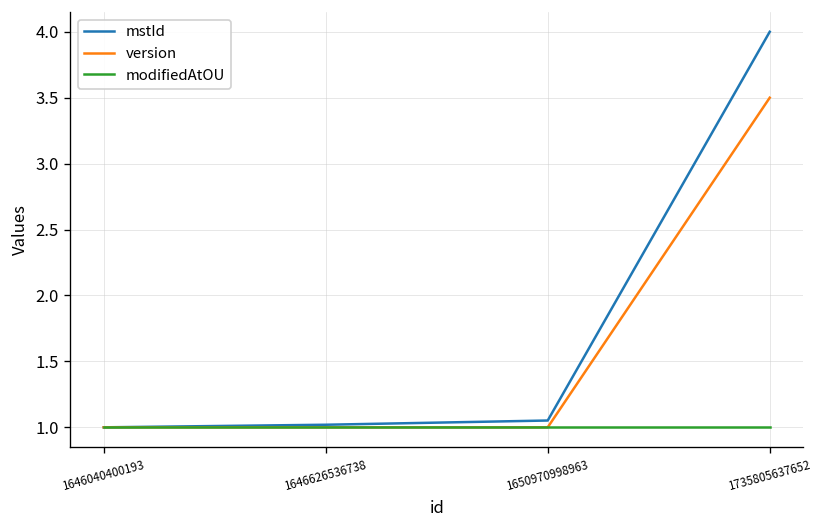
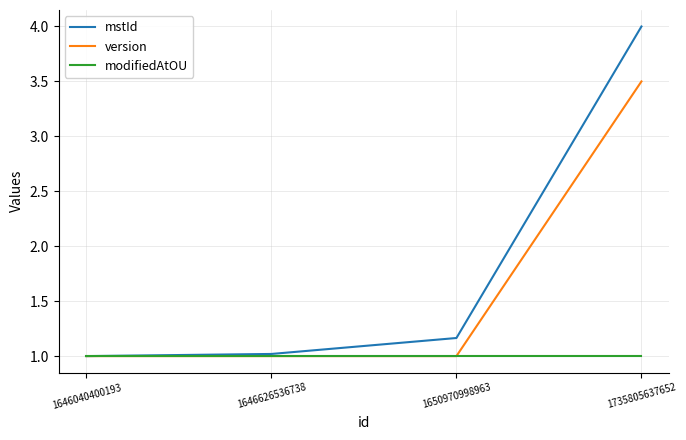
  {
    "mstId": {
-     "1650970998963": 1.05,
+     "1650970998963": 1.16,
      "1735805637652": 4.00
    },
    "version": {
      "1735805637652": 3.50
    },
    "modifiedAtOU": {
      "1735805637652": 1.00
    }
  }
